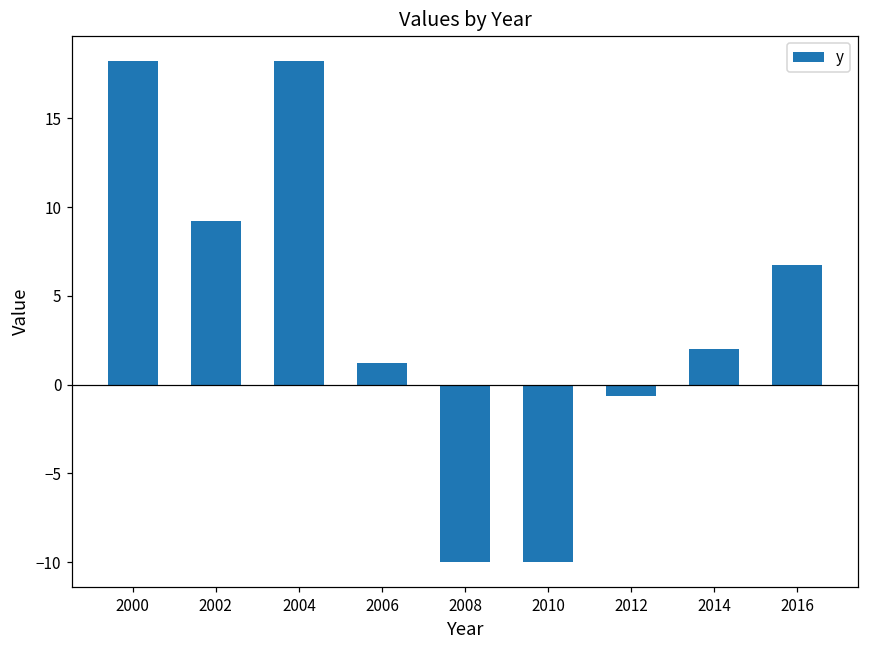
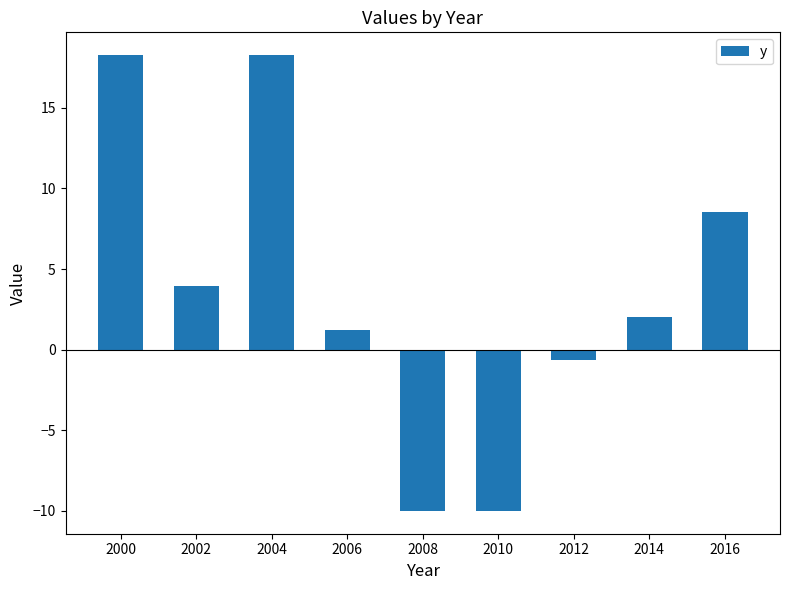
  {
    "2000": 18.3,
-   "2002": 9.2,
+   "2002": 3.9,
    "2004": 18.2,
    "2006": 1.2,
    "2008": -10.0,
    "2010": -10.0,
    "2012": -0.6,
    "2014": 2.0,
-   "2016": 6.7
+   "2016": 8.6
  }
